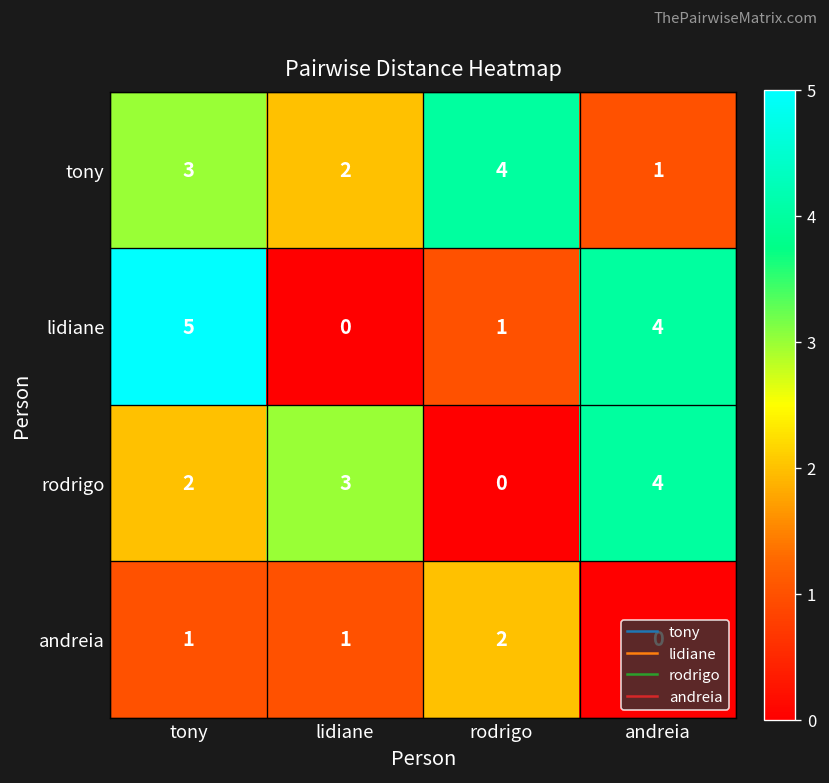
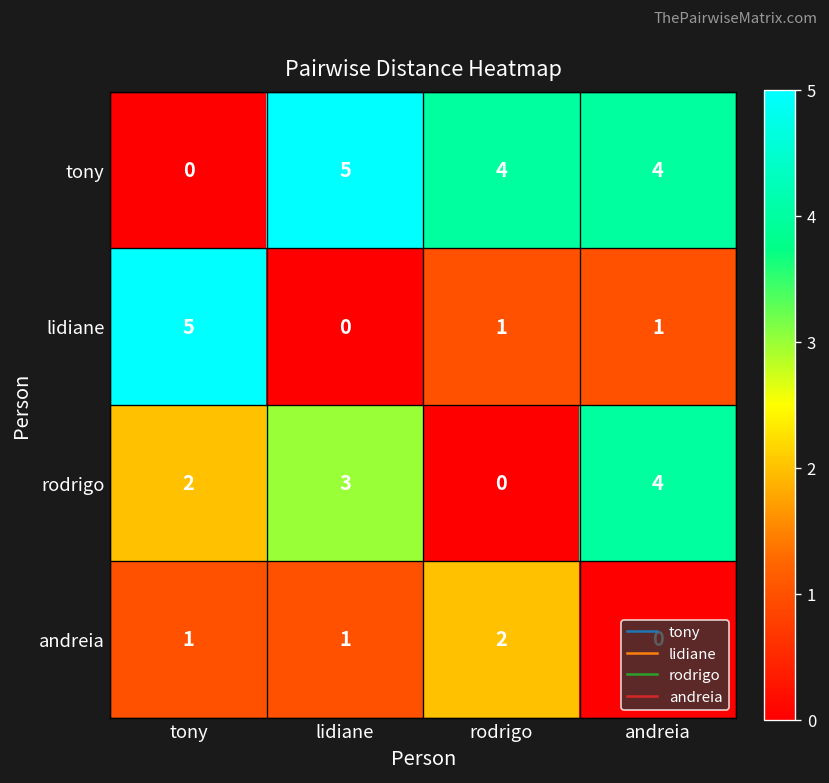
  {
    "tony": {
-     "tony": 3,
-     "lidiane": 2,
+     "tony": 0,
+     "lidiane": 5,
      "rodrigo": 4,
-     "andreia": 1
+     "andreia": 4
    },
    "lidiane": {
      "tony": 5,
      "lidiane": 0,
      "rodrigo": 1,
-     "andreia": 4
+     "andreia": 1
    },
    "rodrigo": {
      "tony": 2,
      "lidiane": 3,
      "rodrigo": 0,
      "andreia": 4
    },
    "andreia": {
      "tony": 1,
      "lidiane": 1,
      "rodrigo": 2
    }
  }
